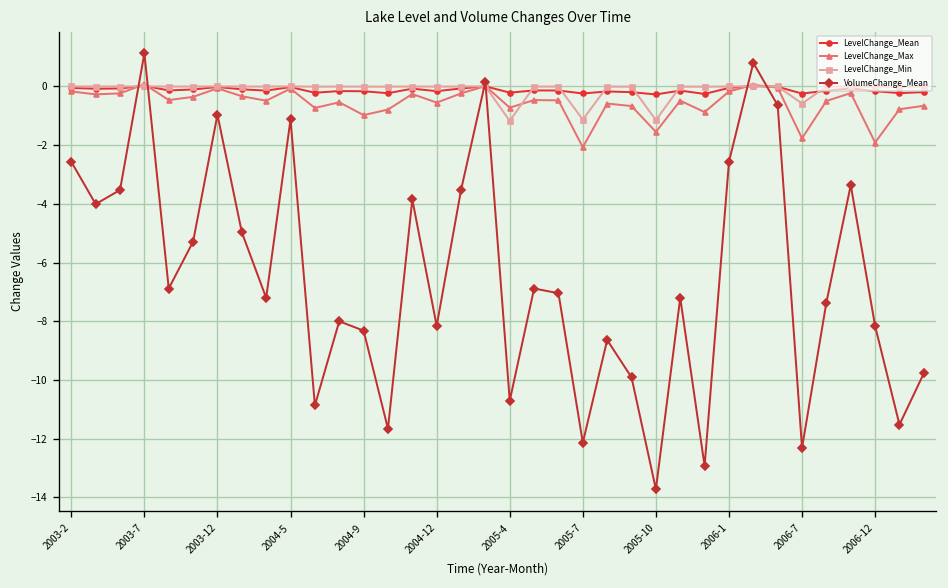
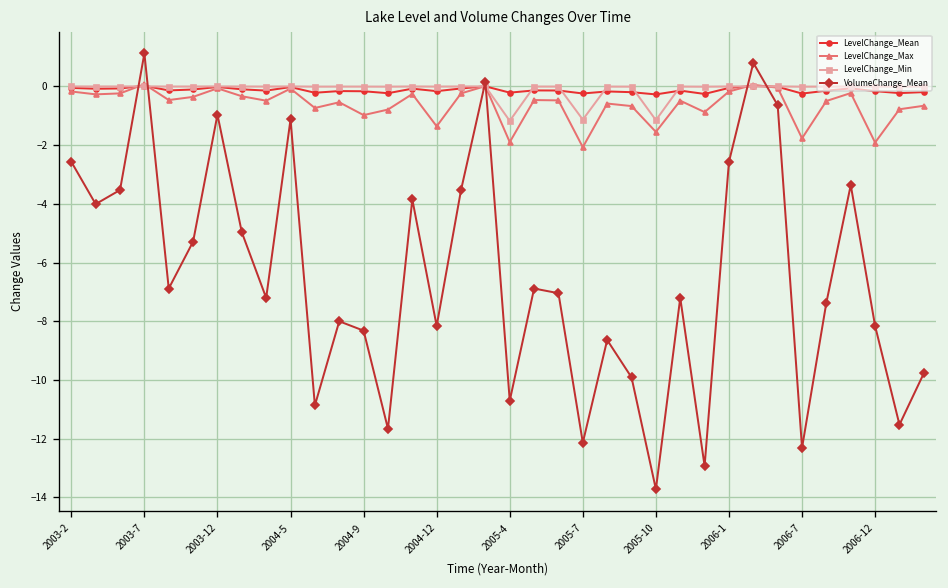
  {
    "LevelChange_Max": {
      "2003-2": -0.2,
      "2004-9": -1.0,
-     "2004-12": -0.6,
-     "2005-4": -0.7,
+     "2004-12": -1.4,
+     "2005-4": -1.9,
      "2005-7": -2.1,
      "2005-10": -1.5,
      "2006-1": -0.2,
      "2006-7": -1.8,
      "2006-12": -1.9
    },
    "LevelChange_Min": {
      "2004-9": 0.0,
      "2004-12": 0.0,
      "2005-4": -1.2,
      "2005-7": -1.1,
      "2005-10": -1.1,
-     "2006-7": -0.6
+     "2006-7": 0.0
    }
  }
